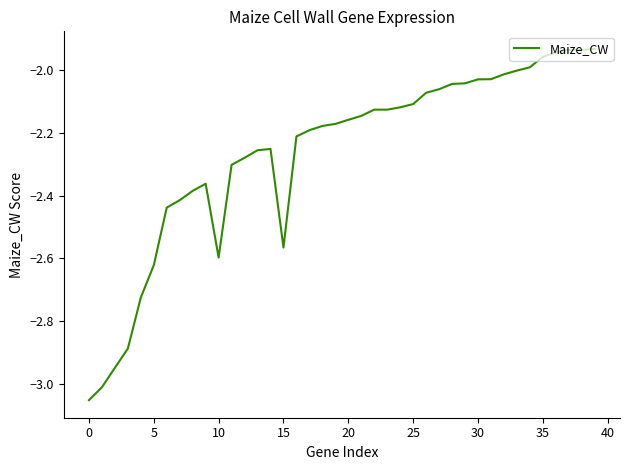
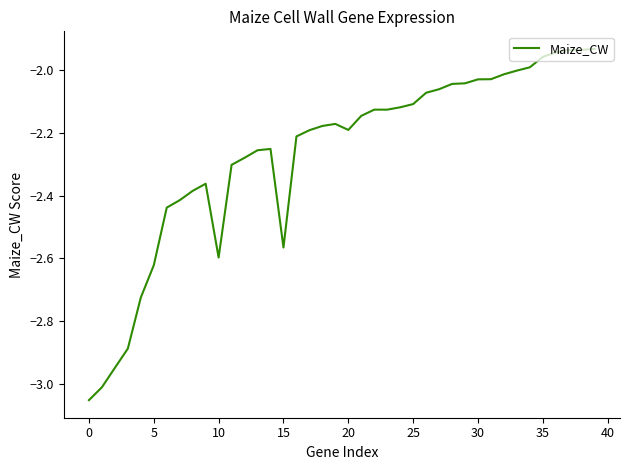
  {
    "0": -3.05,
    "5": -2.62,
    "10": -2.60,
    "15": -2.57,
-   "20": -2.16,
+   "20": -2.19,
    "25": -2.11,
    "30": -2.03
  }
